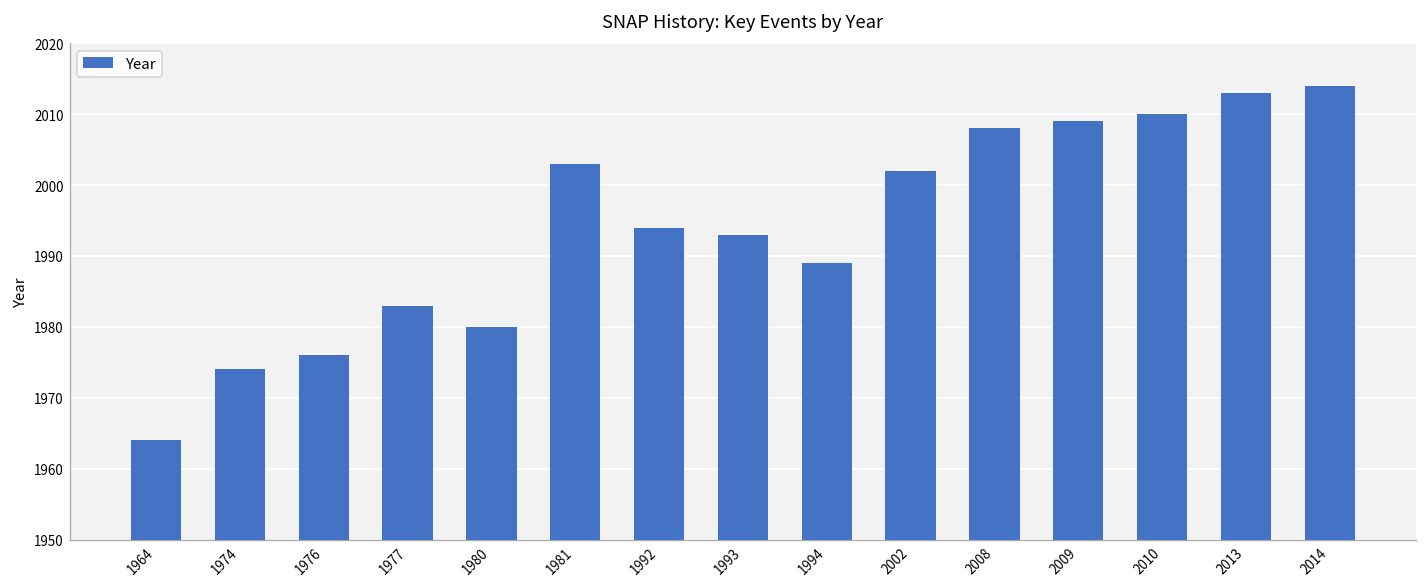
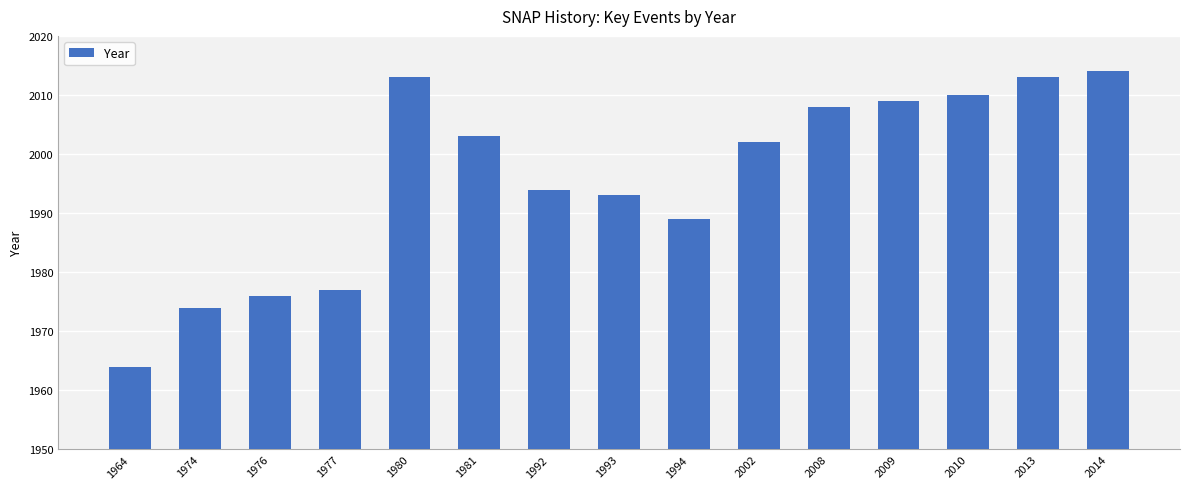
  {
    "1964": 1964,
    "1974": 1974,
    "1976": 1976,
-   "1977": 1983,
-   "1980": 1980,
+   "1977": 1977,
+   "1980": 2013,
    "1981": 2003,
    "1992": 1994,
    "1993": 1993,
    "1994": 1989,
    "2002": 2002,
    "2008": 2008,
    "2009": 2009,
    "2010": 2010,
    "2013": 2013,
    "2014": 2014
  }
